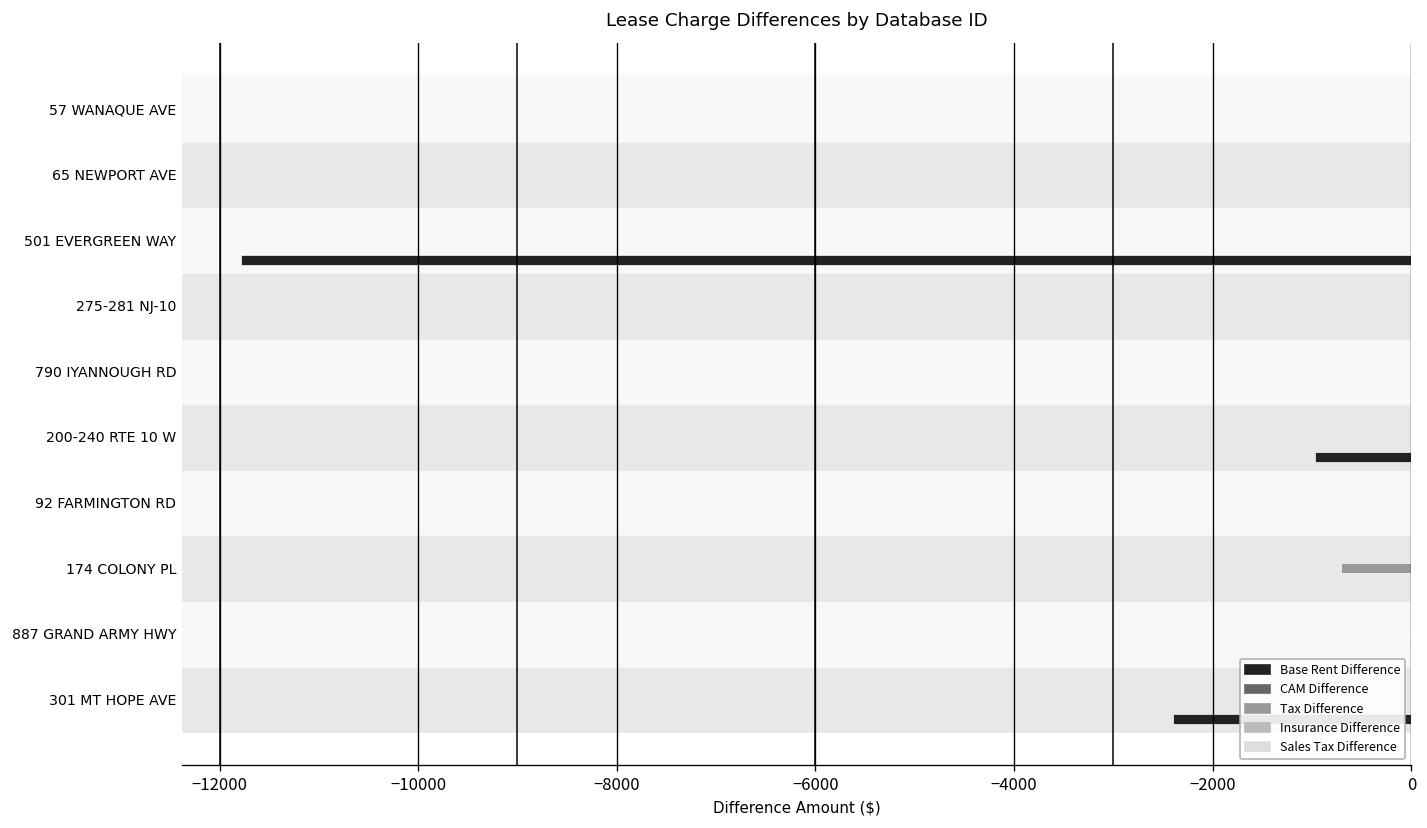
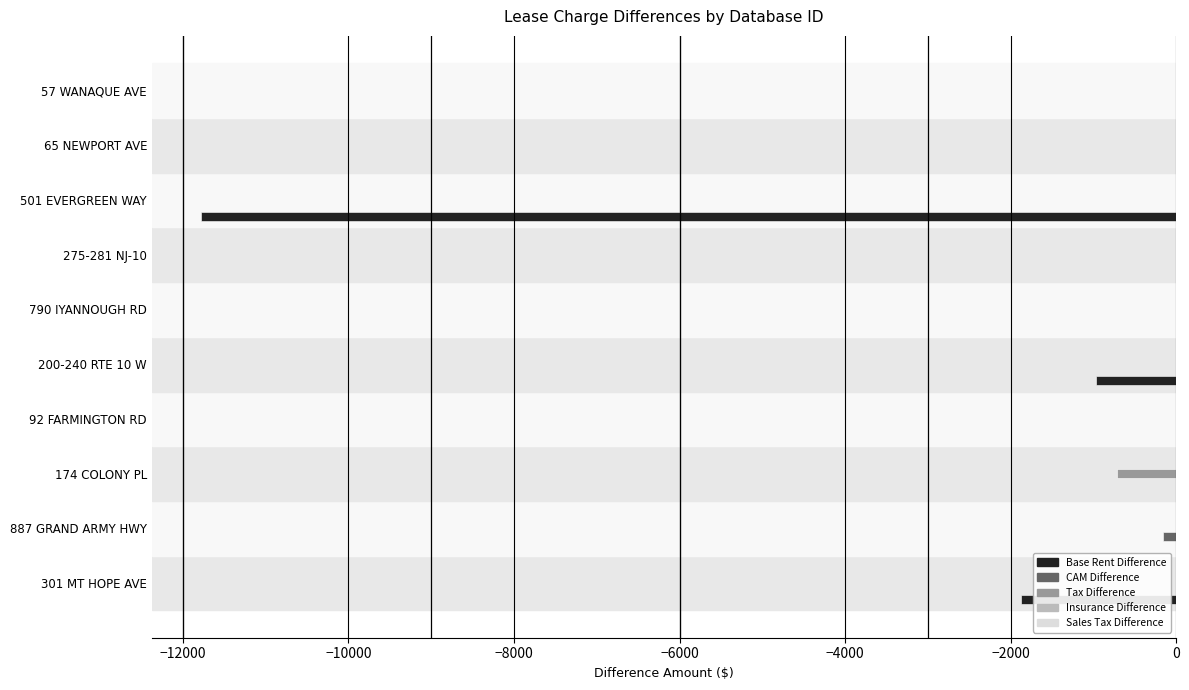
  {
    "Base Rent Difference": {
      "57 WANAQUE AVE": 0,
      "65 NEWPORT AVE": 0,
      "501 EVERGREEN WAY": -11800,
      "275-281 NJ-10": 0,
      "790 IYANNOUGH RD": 0,
      "200-240 RTE 10 W": -1000,
      "92 FARMINGTON RD": 0,
      "174 COLONY PL": 0,
      "887 GRAND ARMY HWY": 0,
-     "301 MT HOPE AVE": -2400
+     "301 MT HOPE AVE": -1900
    },
    "CAM Difference": {
      "57 WANAQUE AVE": 0,
      "65 NEWPORT AVE": 0,
      "501 EVERGREEN WAY": 0,
      "275-281 NJ-10": 0,
      "790 IYANNOUGH RD": 0,
      "200-240 RTE 10 W": 0,
      "92 FARMINGTON RD": 0,
      "174 COLONY PL": 0,
-     "887 GRAND ARMY HWY": 0,
+     "887 GRAND ARMY HWY": -200,
      "301 MT HOPE AVE": 0
    }
  }
